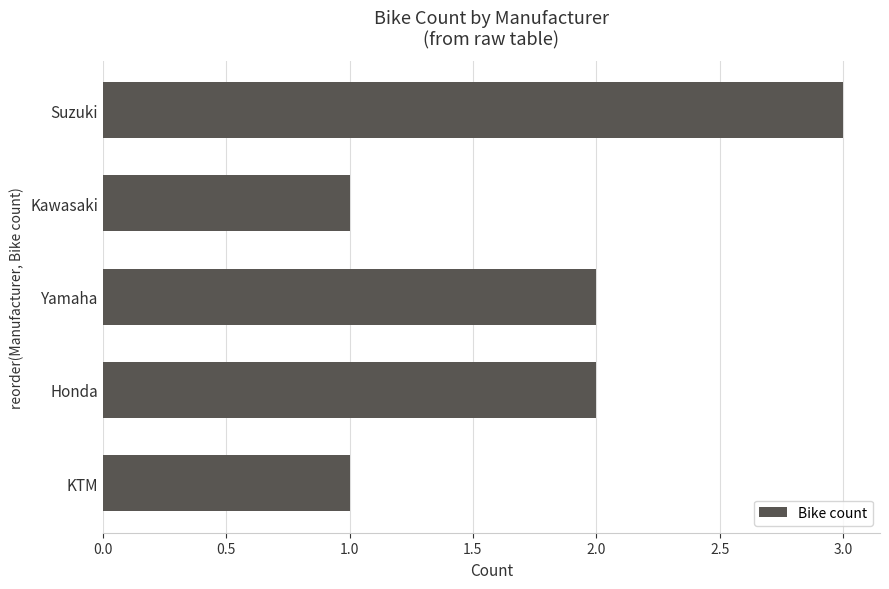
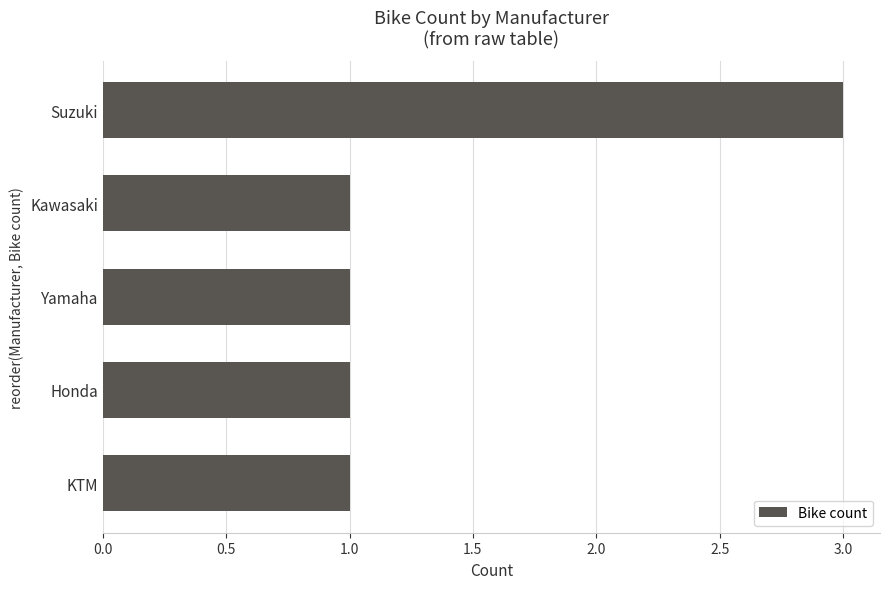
  {
    "Suzuki": 3,
    "Kawasaki": 1,
-   "Yamaha": 2,
-   "Honda": 2,
+   "Yamaha": 1,
+   "Honda": 1,
    "KTM": 1
  }
